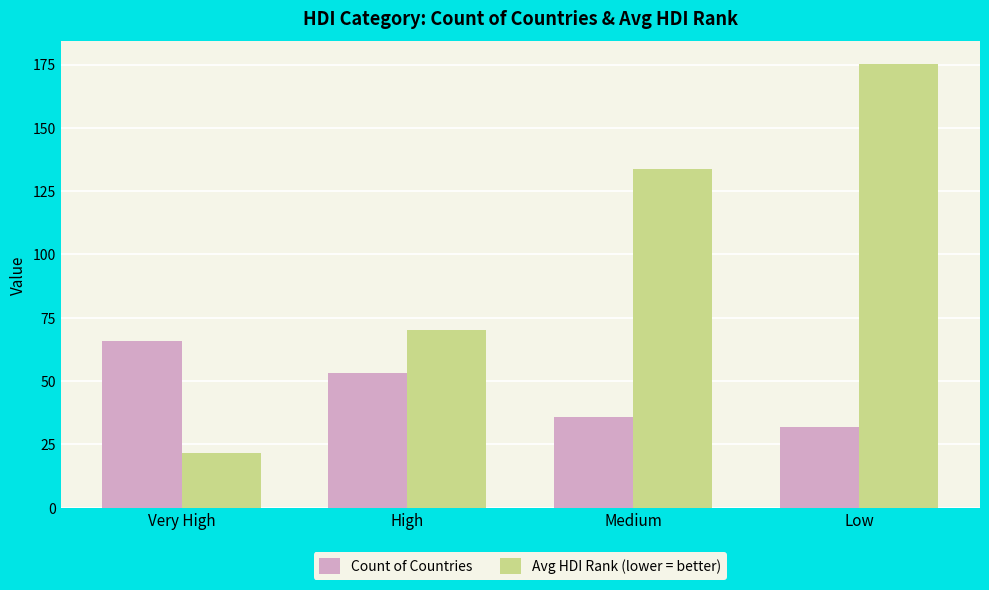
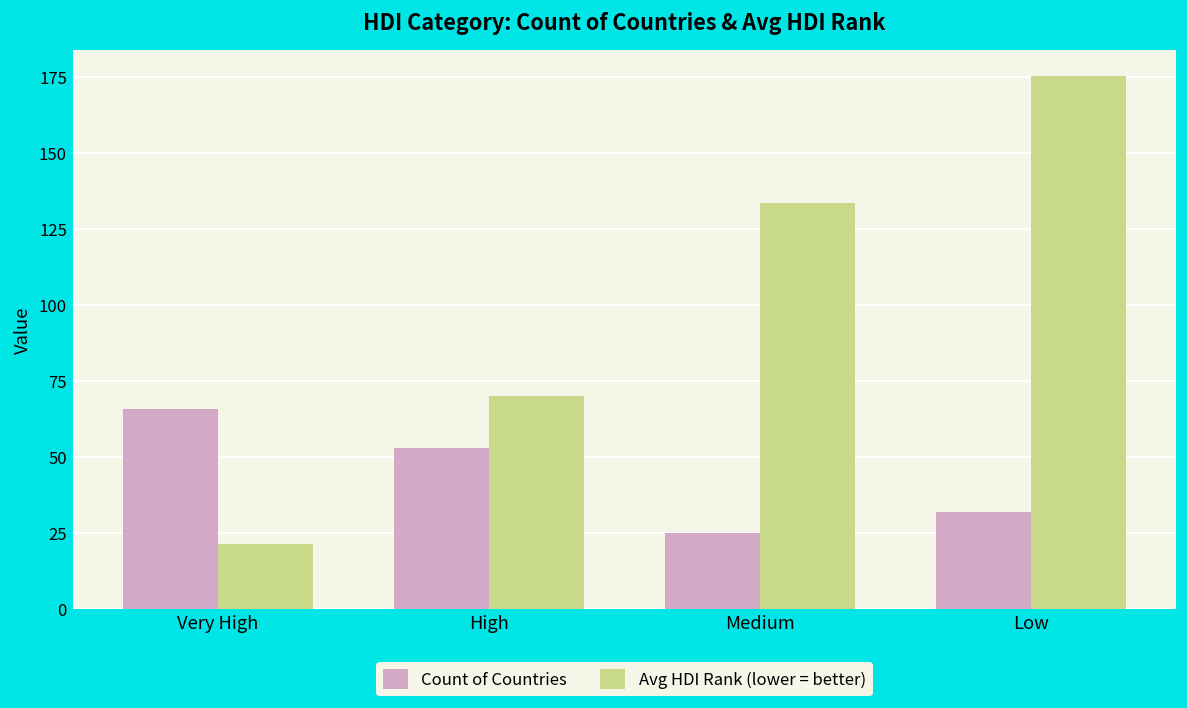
  {
    "Count of Countries": {
      "Very High": 66,
      "High": 53,
-     "Medium": 36,
+     "Medium": 25,
      "Low": 32
    },
    "Avg HDI Rank (lower = better)": {
      "Very High": 22,
      "High": 70,
      "Medium": 134,
      "Low": 175
    }
  }
